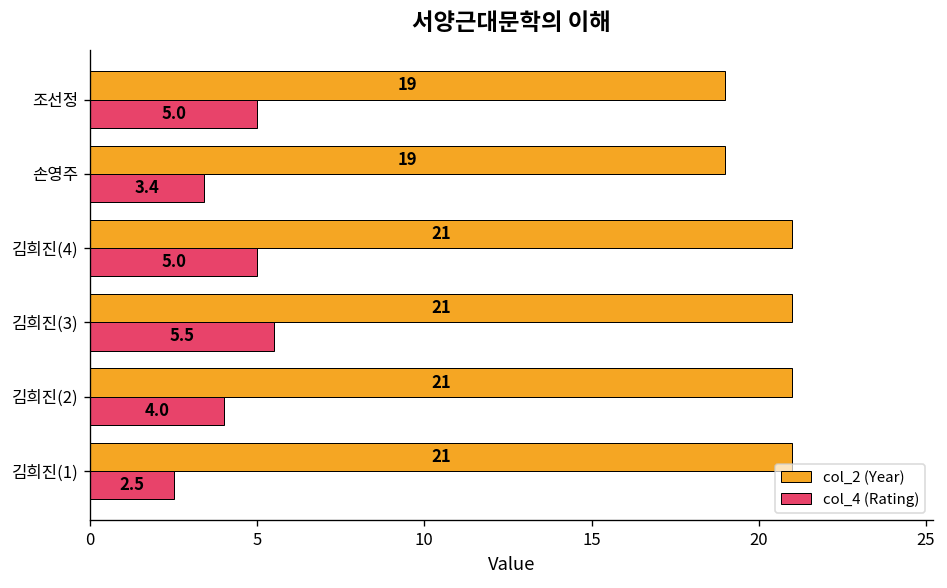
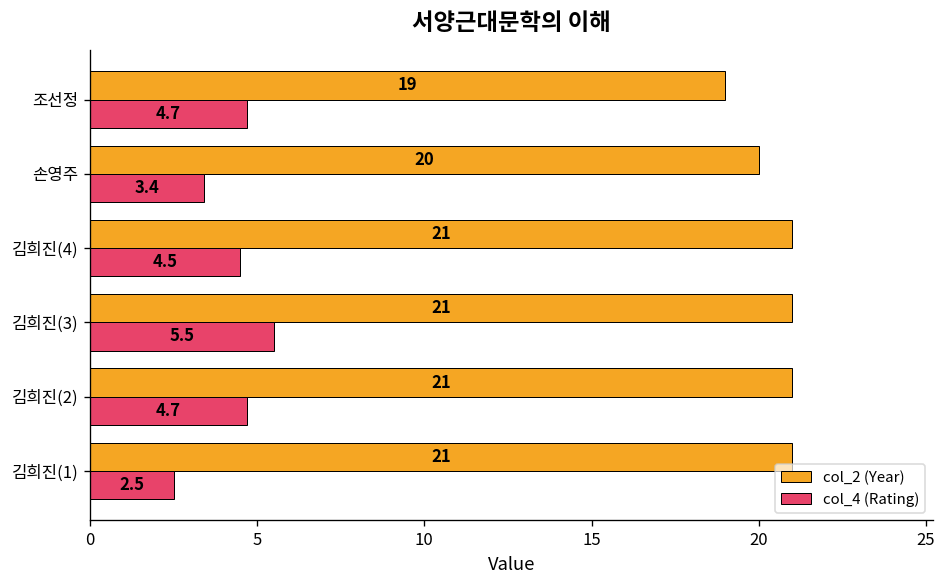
  {
    "col_2 (Year)": {
      "조선정": 19,
-     "손영주": 19,
+     "손영주": 20,
      "김희진(4)": 21,
      "김희진(3)": 21,
      "김희진(2)": 21,
      "김희진(1)": 21
    },
    "col_4 (Rating)": {
-     "조선정": 5.0,
+     "조선정": 4.7,
      "손영주": 3.4,
-     "김희진(4)": 5.0,
+     "김희진(4)": 4.5,
      "김희진(3)": 5.5,
-     "김희진(2)": 4.0,
+     "김희진(2)": 4.7,
      "김희진(1)": 2.5
    }
  }
